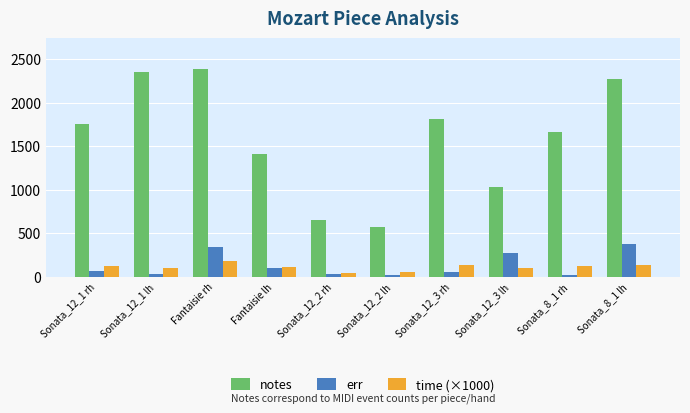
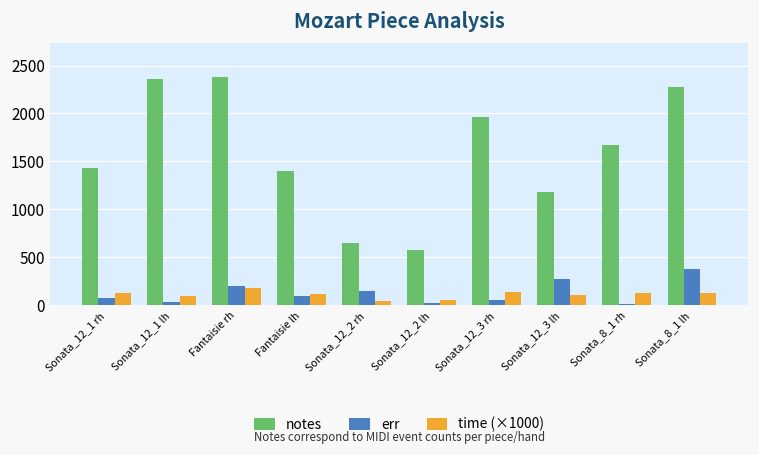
  {
    "notes": {
-     "Sonata_12_1 rh": 1800,
+     "Sonata_12_1 rh": 1400,
      "Sonata_12_1 lh": 2400,
      "Fantaisie rh": 2400,
      "Fantaisie lh": 1400,
      "Sonata_12_2 rh": 600,
      "Sonata_12_2 lh": 600,
-     "Sonata_12_3 rh": 1800,
-     "Sonata_12_3 lh": 1000,
+     "Sonata_12_3 rh": 2000,
+     "Sonata_12_3 lh": 1200,
      "Sonata_8_1 rh": 1700,
      "Sonata_8_1 lh": 2300
    },
    "err": {
      "Sonata_12_1 rh": 100,
      "Sonata_12_1 lh": 0,
-     "Fantaisie rh": 300,
+     "Fantaisie rh": 200,
      "Fantaisie lh": 100,
-     "Sonata_12_2 rh": 0,
+     "Sonata_12_2 rh": 100,
      "Sonata_12_3 rh": 100,
      "Sonata_12_3 lh": 300,
      "Sonata_8_1 lh": 400
    },
    "time (×1000)": {
      "Sonata_12_1 rh": 100,
      "Sonata_12_1 lh": 100,
      "Fantaisie rh": 200,
      "Fantaisie lh": 100,
      "Sonata_12_2 rh": 0,
      "Sonata_12_2 lh": 0,
      "Sonata_12_3 rh": 100,
      "Sonata_12_3 lh": 100,
      "Sonata_8_1 rh": 100,
      "Sonata_8_1 lh": 100
    }
  }
